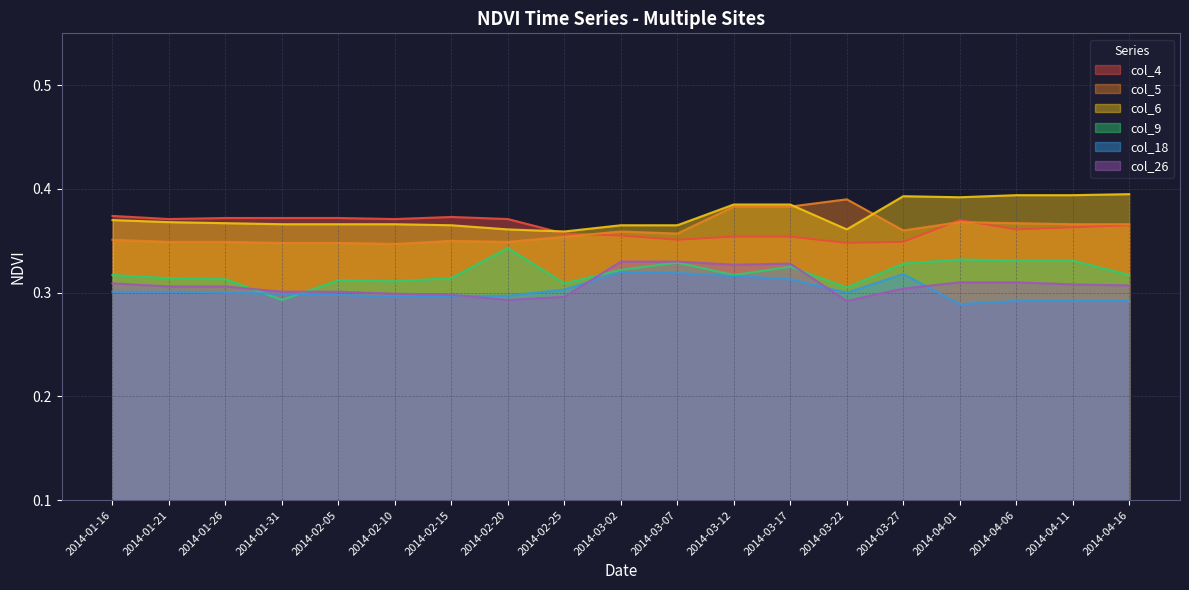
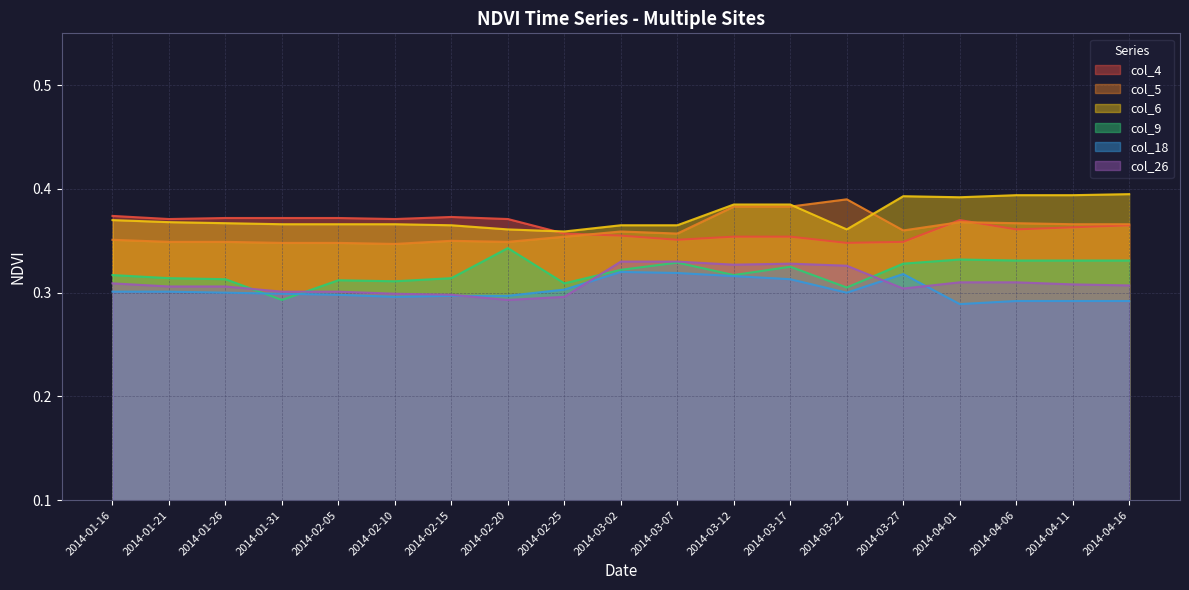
  {
    "col_9": {
      "2014-01-16": 0.317,
      "2014-01-21": 0.314,
      "2014-01-26": 0.313,
      "2014-01-31": 0.293,
      "2014-02-05": 0.312,
      "2014-02-10": 0.311,
      "2014-02-15": 0.314,
      "2014-02-20": 0.343,
      "2014-02-25": 0.309,
      "2014-03-17": 0.325,
      "2014-03-22": 0.305,
      "2014-03-27": 0.328,
      "2014-04-01": 0.332,
      "2014-04-06": 0.331,
      "2014-04-11": 0.331,
-     "2014-04-16": 0.317
+     "2014-04-16": 0.331
    },
    "col_18": {
      "2014-01-16": 0.301,
      "2014-01-21": 0.301,
      "2014-01-26": 0.300,
      "2014-02-05": 0.298,
      "2014-02-10": 0.296,
      "2014-02-20": 0.297,
      "2014-02-25": 0.303,
      "2014-03-07": 0.319,
      "2014-03-17": 0.313,
      "2014-03-22": 0.300,
      "2014-03-27": 0.318,
      "2014-04-01": 0.289,
      "2014-04-06": 0.292,
      "2014-04-11": 0.292,
      "2014-04-16": 0.292
    },
    "col_26": {
      "2014-01-16": 0.309,
      "2014-01-21": 0.306,
      "2014-01-26": 0.306,
      "2014-02-05": 0.301,
      "2014-02-10": 0.299,
      "2014-02-20": 0.293,
      "2014-02-25": 0.296,
      "2014-03-02": 0.330,
      "2014-03-12": 0.327,
      "2014-03-17": 0.328,
-     "2014-03-22": 0.292,
+     "2014-03-22": 0.326,
      "2014-03-27": 0.304,
      "2014-04-01": 0.310,
      "2014-04-06": 0.310,
      "2014-04-11": 0.308,
      "2014-04-16": 0.307
    }
  }
